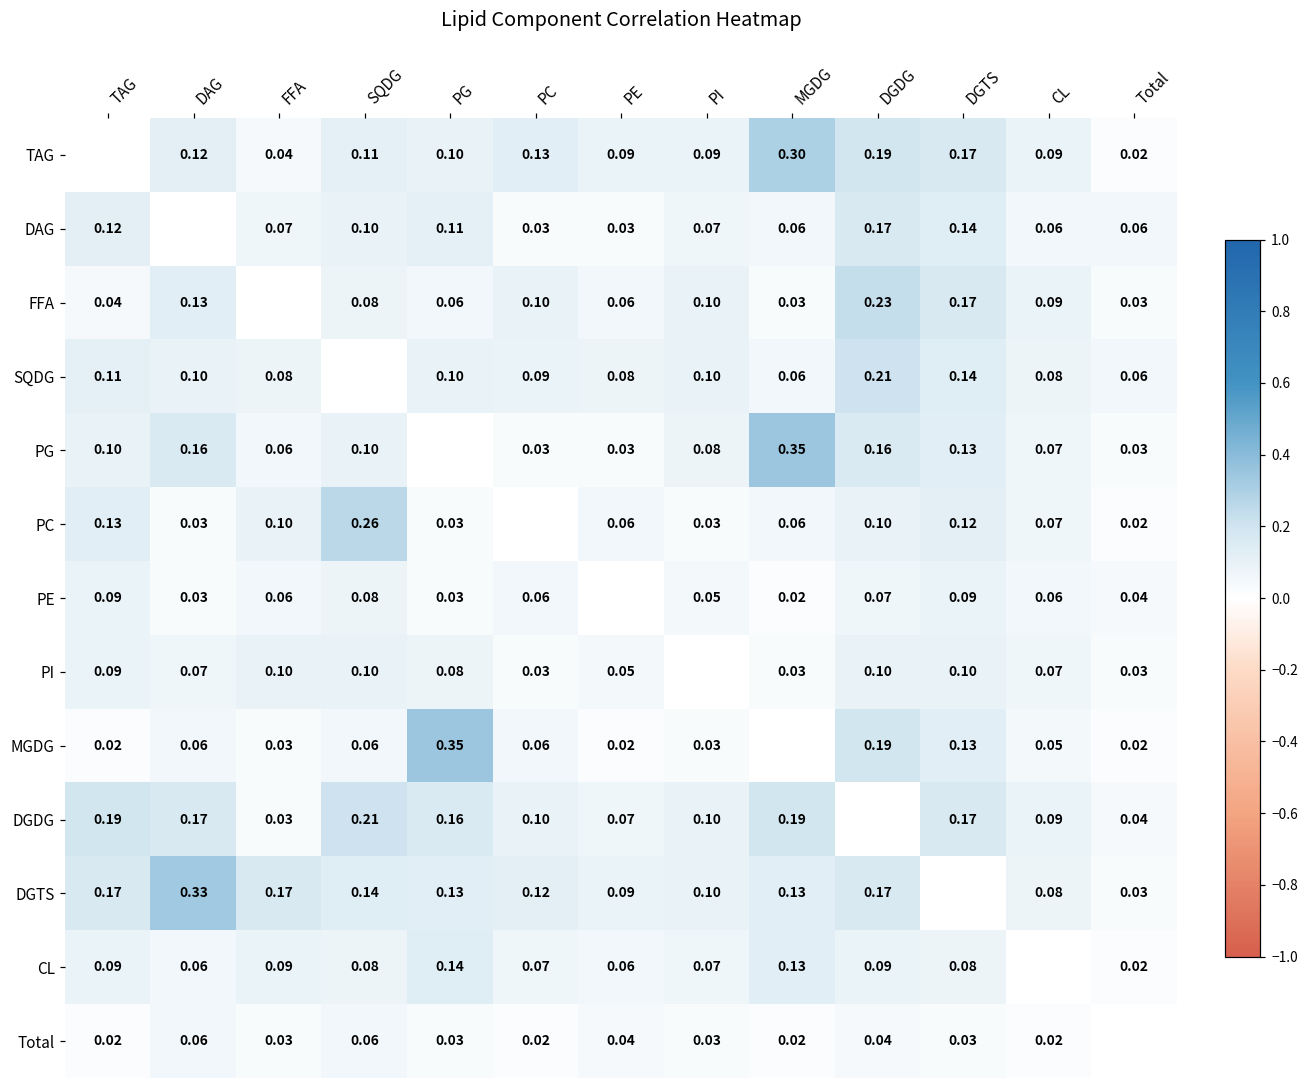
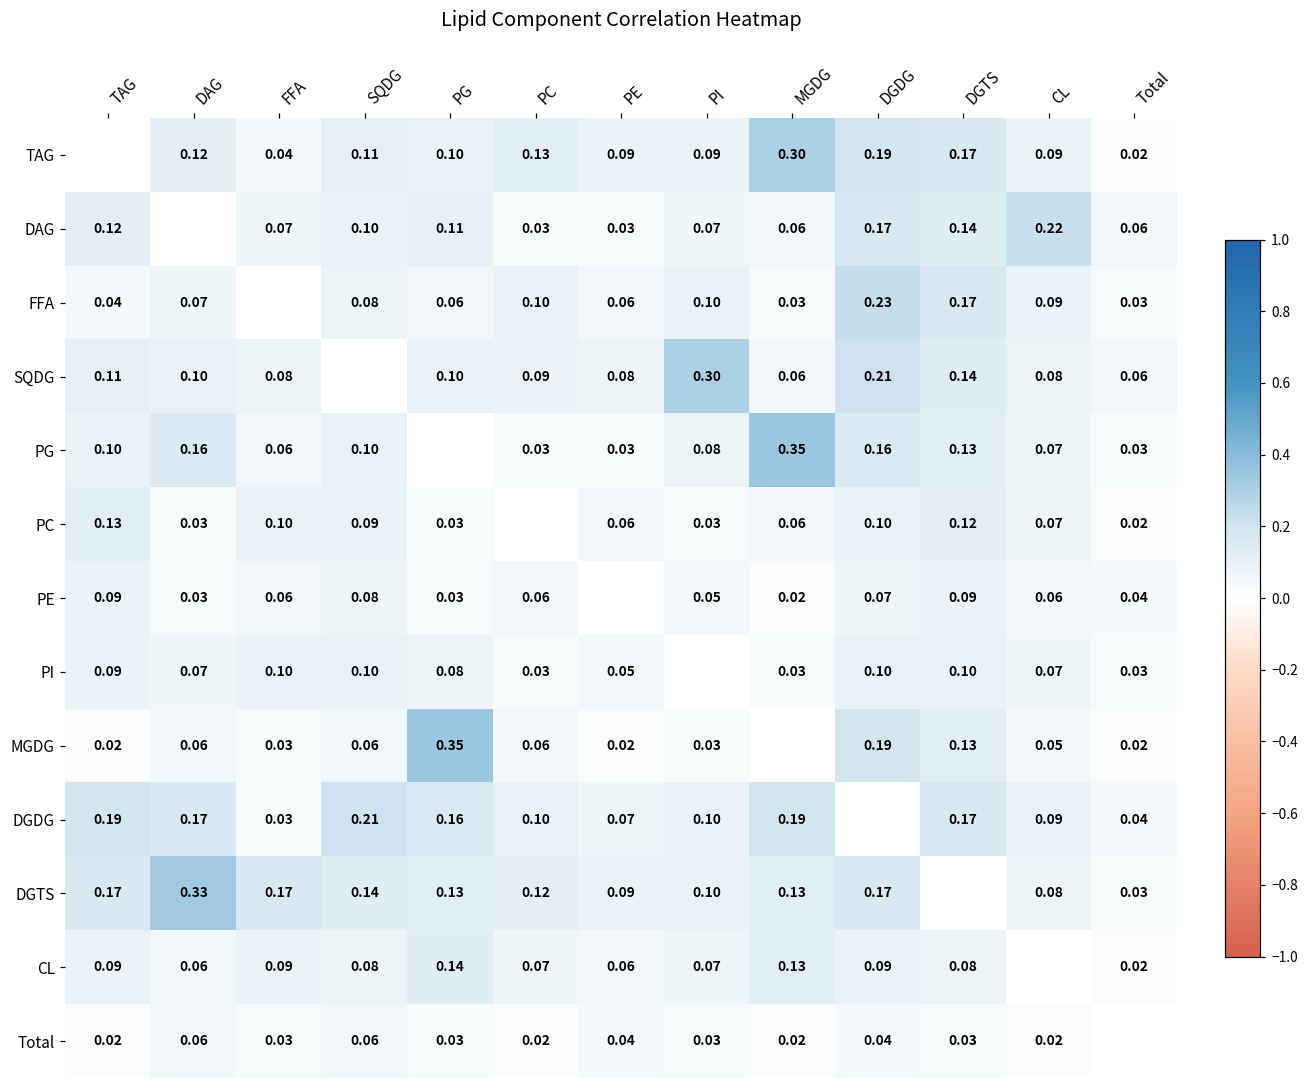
  {
    "TAG": {
      "DAG": 0.12,
      "FFA": 0.04,
      "SQDG": 0.11,
      "PG": 0.10,
      "PC": 0.13,
      "PE": 0.09,
      "PI": 0.09,
      "MGDG": 0.30,
      "DGDG": 0.19,
      "DGTS": 0.17,
      "CL": 0.09,
      "Total": 0.02
    },
    "DAG": {
      "TAG": 0.12,
      "FFA": 0.07,
      "SQDG": 0.10,
      "PG": 0.11,
      "PC": 0.03,
      "PE": 0.03,
      "PI": 0.07,
      "MGDG": 0.06,
      "DGDG": 0.17,
      "DGTS": 0.14,
-     "CL": 0.06,
+     "CL": 0.22,
      "Total": 0.06
    },
    "FFA": {
      "TAG": 0.04,
-     "DAG": 0.13,
+     "DAG": 0.07,
      "SQDG": 0.08,
      "PG": 0.06,
      "PC": 0.10,
      "PE": 0.06,
      "PI": 0.10,
      "MGDG": 0.03,
      "DGDG": 0.23,
      "DGTS": 0.17,
      "CL": 0.09,
      "Total": 0.03
    },
    "SQDG": {
      "TAG": 0.11,
      "DAG": 0.10,
      "FFA": 0.08,
      "PG": 0.10,
      "PC": 0.09,
      "PE": 0.08,
-     "PI": 0.10,
+     "PI": 0.30,
      "MGDG": 0.06,
      "DGDG": 0.21,
      "DGTS": 0.14,
      "CL": 0.08,
      "Total": 0.06
    },
    "PG": {
      "TAG": 0.10,
      "DAG": 0.16,
      "FFA": 0.06,
      "SQDG": 0.10,
      "PC": 0.03,
      "PE": 0.03,
      "PI": 0.08,
      "MGDG": 0.35,
      "DGDG": 0.16,
      "DGTS": 0.13,
      "CL": 0.07,
      "Total": 0.03
    },
    "PC": {
      "TAG": 0.13,
      "DAG": 0.03,
      "FFA": 0.10,
-     "SQDG": 0.26,
+     "SQDG": 0.09,
      "PG": 0.03,
      "PE": 0.06,
      "PI": 0.03,
      "MGDG": 0.06,
      "DGDG": 0.10,
      "DGTS": 0.12,
      "CL": 0.07,
      "Total": 0.02
    },
    "PE": {
      "TAG": 0.09,
      "DAG": 0.03,
      "FFA": 0.06,
      "SQDG": 0.08,
      "PG": 0.03,
      "PC": 0.06,
      "PI": 0.05,
      "MGDG": 0.02,
      "DGDG": 0.07,
      "DGTS": 0.09,
      "CL": 0.06,
      "Total": 0.04
    },
    "PI": {
      "TAG": 0.09,
      "DAG": 0.07,
      "FFA": 0.10,
      "SQDG": 0.10,
      "PG": 0.08,
      "PC": 0.03,
      "PE": 0.05,
      "MGDG": 0.03,
      "DGDG": 0.10,
      "DGTS": 0.10,
      "CL": 0.07,
      "Total": 0.03
    },
    "MGDG": {
      "TAG": 0.02,
      "DAG": 0.06,
      "FFA": 0.03,
      "SQDG": 0.06,
      "PG": 0.35,
      "PC": 0.06,
      "PE": 0.02,
      "PI": 0.03,
      "DGDG": 0.19,
      "DGTS": 0.13,
      "CL": 0.05,
      "Total": 0.02
    },
    "DGDG": {
      "TAG": 0.19,
      "DAG": 0.17,
      "FFA": 0.03,
      "SQDG": 0.21,
      "PG": 0.16,
      "PC": 0.10,
      "PE": 0.07,
      "PI": 0.10,
      "MGDG": 0.19,
      "DGTS": 0.17,
      "CL": 0.09,
      "Total": 0.04
    },
    "DGTS": {
      "TAG": 0.17,
      "DAG": 0.33,
      "FFA": 0.17,
      "SQDG": 0.14,
      "PG": 0.13,
      "PC": 0.12,
      "PE": 0.09,
      "PI": 0.10,
      "MGDG": 0.13,
      "DGDG": 0.17,
      "CL": 0.08,
      "Total": 0.03
    },
    "CL": {
      "TAG": 0.09,
      "DAG": 0.06,
      "FFA": 0.09,
      "SQDG": 0.08,
      "PG": 0.14,
      "PC": 0.07,
      "PE": 0.06,
      "PI": 0.07,
      "MGDG": 0.13,
      "DGDG": 0.09,
      "DGTS": 0.08,
      "Total": 0.02
    },
    "Total": {
      "TAG": 0.02,
      "DAG": 0.06,
      "FFA": 0.03,
      "SQDG": 0.06,
      "PG": 0.03,
      "PC": 0.02,
      "PE": 0.04,
      "PI": 0.03,
      "MGDG": 0.02,
      "DGDG": 0.04,
      "DGTS": 0.03,
      "CL": 0.02
    }
  }
